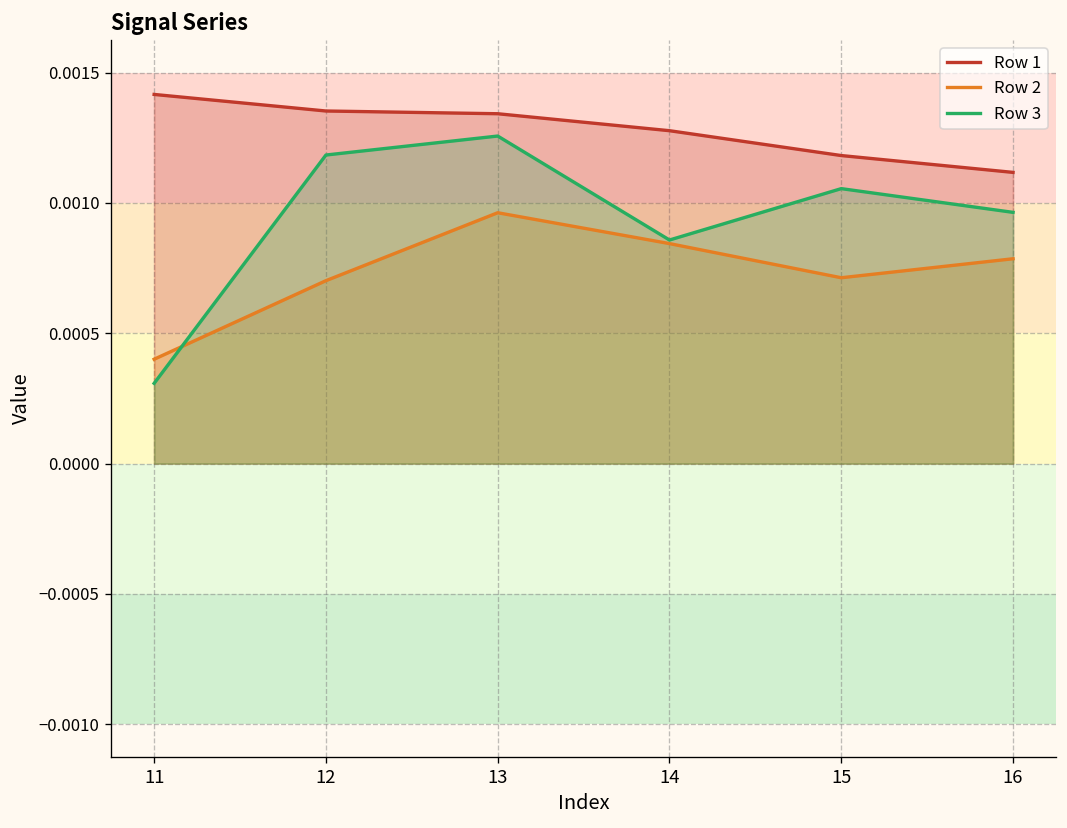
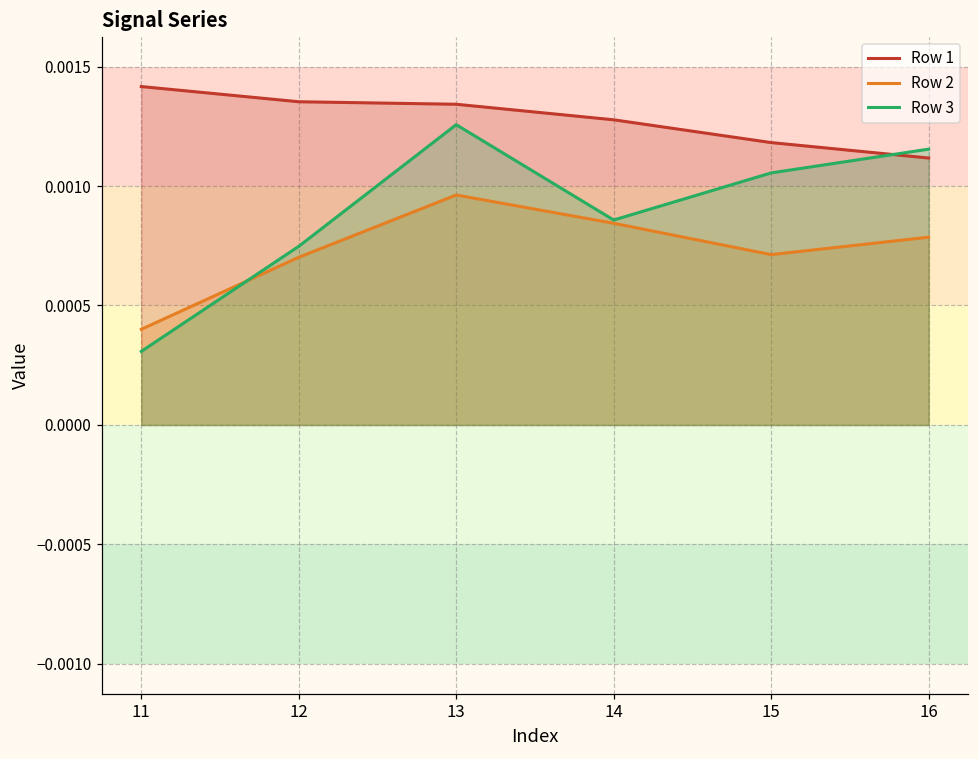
  {
    "Row 3": {
      "11": 0.00031,
-     "12": 0.00118,
+     "12": 0.00075,
      "13": 0.00126,
      "14": 0.00086,
      "15": 0.00105,
-     "16": 0.00096
+     "16": 0.00115
    }
  }
